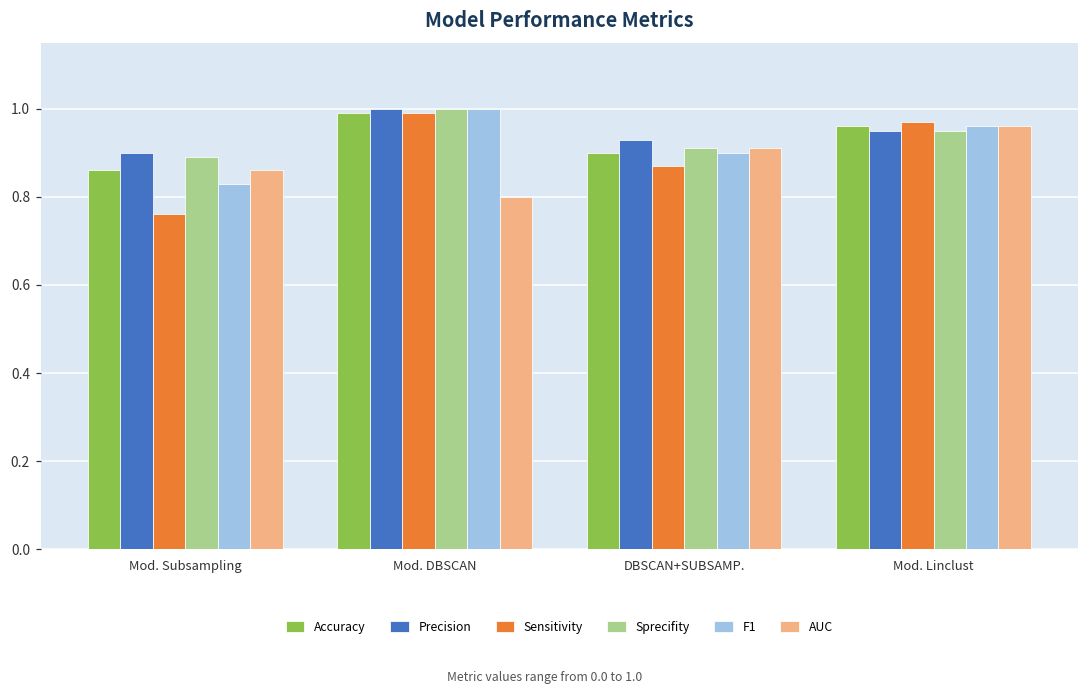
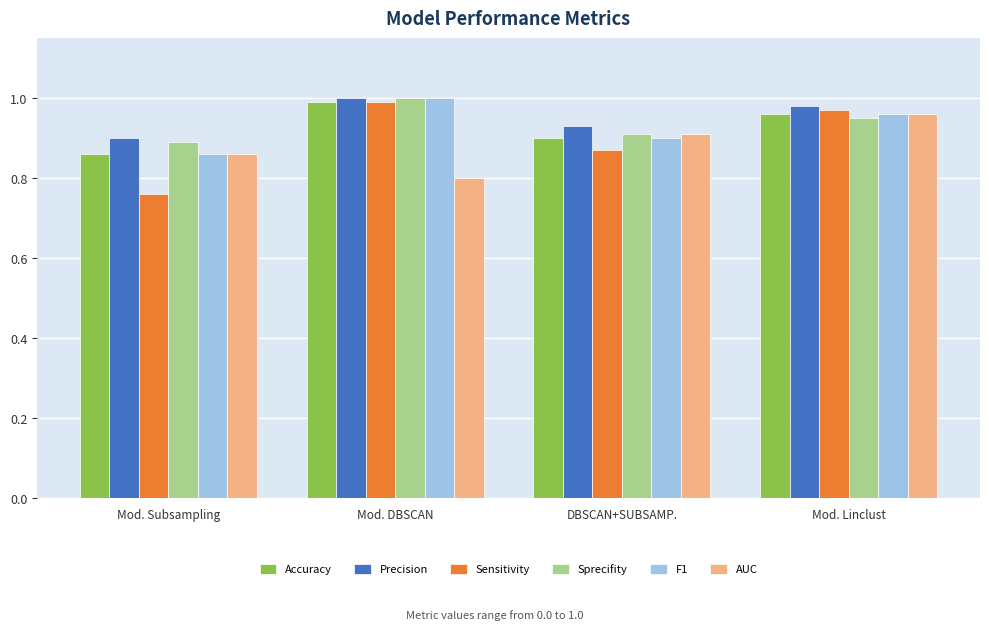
  {
    "Accuracy": {
      "Mod. Subsampling": 0.86,
      "Mod. DBSCAN": 0.99,
      "DBSCAN+SUBSAMP.": 0.90,
      "Mod. Linclust": 0.96
    },
    "Precision": {
      "Mod. Subsampling": 0.90,
      "Mod. DBSCAN": 1.00,
      "DBSCAN+SUBSAMP.": 0.93,
-     "Mod. Linclust": 0.95
+     "Mod. Linclust": 0.98
    },
    "Sensitivity": {
      "Mod. Subsampling": 0.76,
      "Mod. DBSCAN": 0.99,
      "DBSCAN+SUBSAMP.": 0.87,
      "Mod. Linclust": 0.97
    },
    "Sprecifity": {
      "Mod. Subsampling": 0.89,
      "Mod. DBSCAN": 1.00,
      "DBSCAN+SUBSAMP.": 0.91,
      "Mod. Linclust": 0.95
    },
    "F1": {
-     "Mod. Subsampling": 0.83,
+     "Mod. Subsampling": 0.86,
      "Mod. DBSCAN": 1.00,
      "DBSCAN+SUBSAMP.": 0.90,
      "Mod. Linclust": 0.96
    },
    "AUC": {
      "Mod. Subsampling": 0.86,
      "Mod. DBSCAN": 0.80,
      "DBSCAN+SUBSAMP.": 0.91,
      "Mod. Linclust": 0.96
    }
  }
